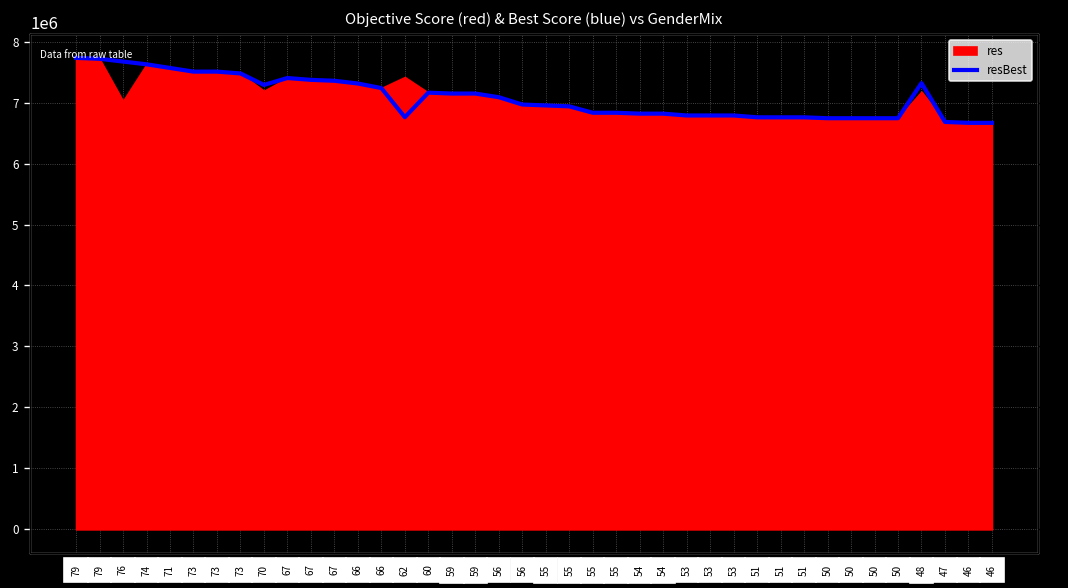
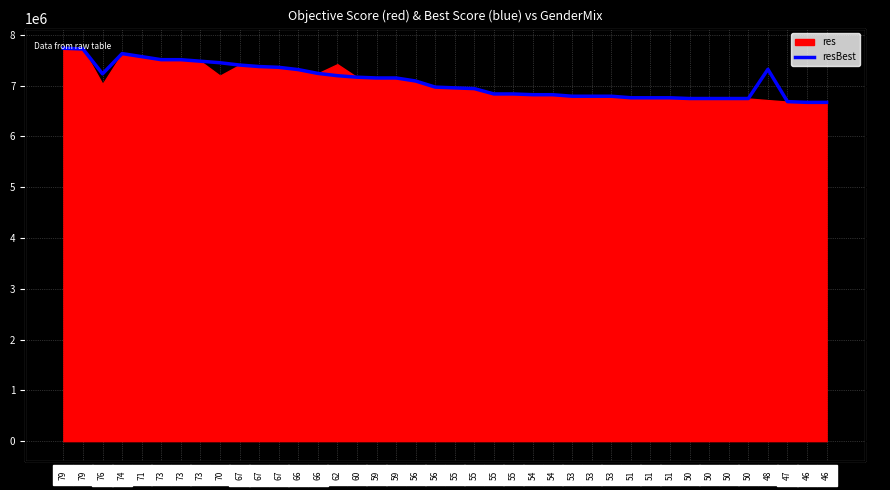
  {
    "resBest": {
-     "76": 7700000,
-     "70": 7300000,
-     "62": 6800000,
+     "76": 7200000,
+     "70": 7400000,
+     "62": 7200000,
      "48": 7300000
    },
    "res": {
      "76": 7000000,
      "70": 7200000,
      "62": 7400000,
-     "48": 7200000
+     "48": 6700000
    }
  }
